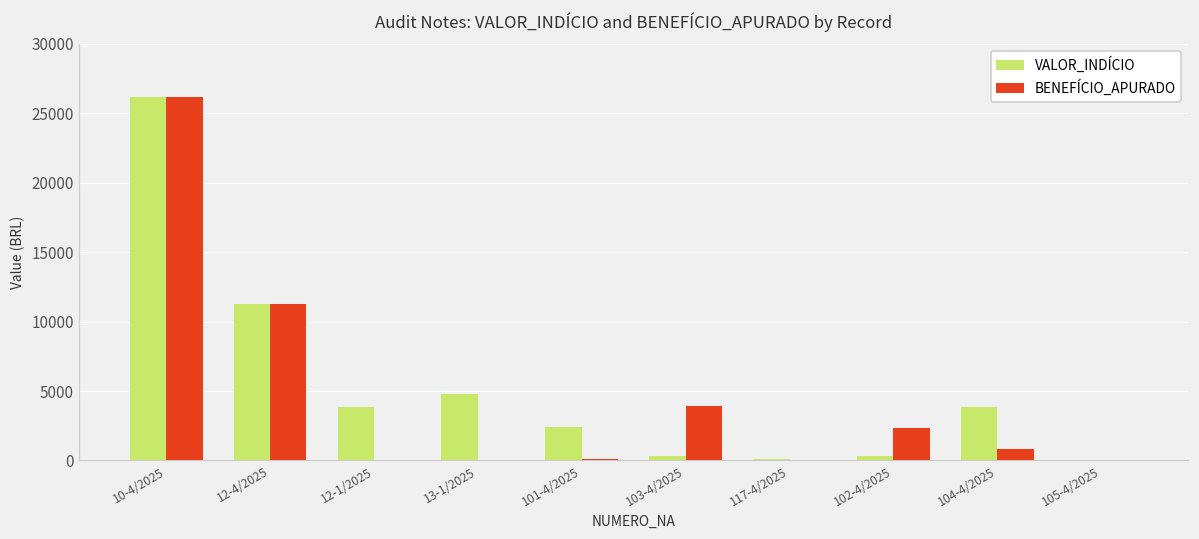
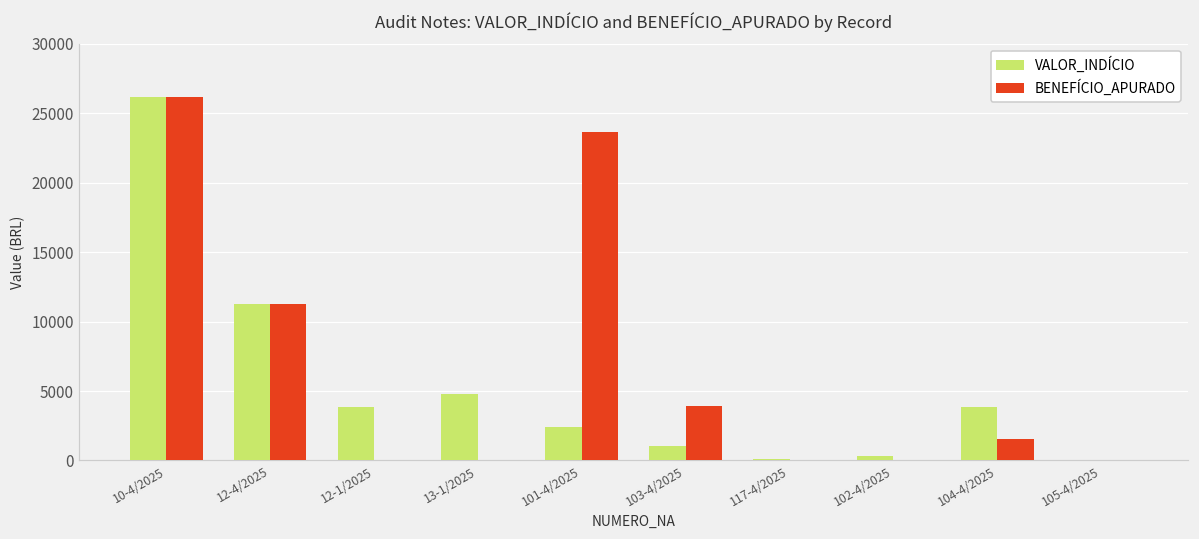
  {
    "VALOR_INDÍCIO": {
      "10-4/2025": 26200,
      "12-4/2025": 11300,
      "12-1/2025": 3900,
      "13-1/2025": 4800,
      "101-4/2025": 2400,
-     "103-4/2025": 300,
+     "103-4/2025": 1000,
      "102-4/2025": 300,
      "104-4/2025": 3900
    },
    "BENEFÍCIO_APURADO": {
      "10-4/2025": 26200,
      "12-4/2025": 11300,
      "12-1/2025": 0,
      "13-1/2025": 0,
-     "101-4/2025": 100,
+     "101-4/2025": 23700,
      "103-4/2025": 3900,
      "117-4/2025": 0,
-     "102-4/2025": 2300,
-     "104-4/2025": 800,
+     "102-4/2025": 0,
+     "104-4/2025": 1500,
      "105-4/2025": 0
    }
  }
